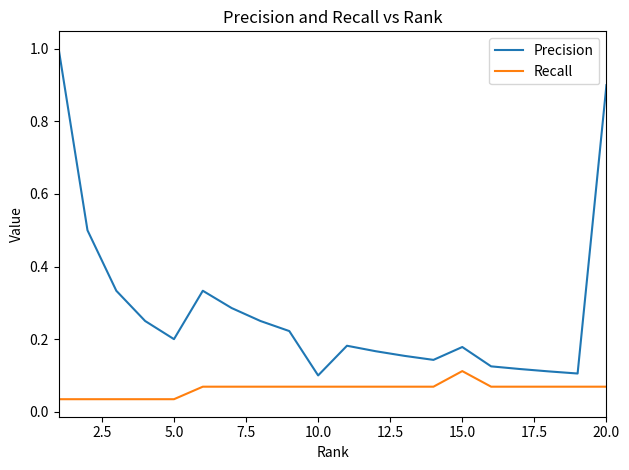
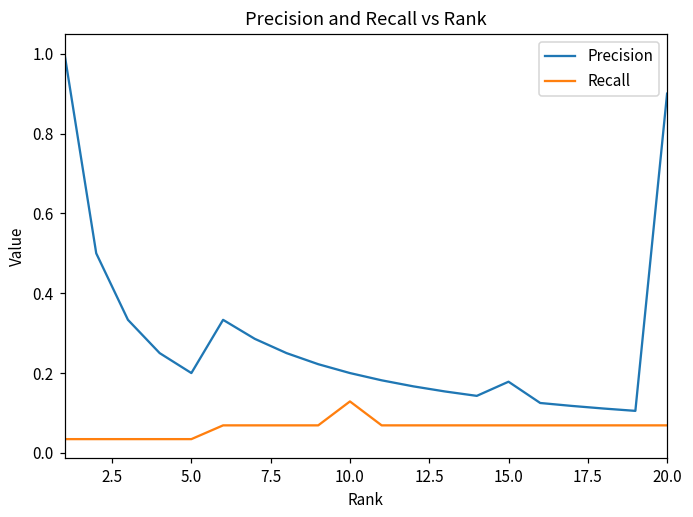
  {
    "Precision": {
      "5.0": 0.2,
-     "10.0": 0.1,
+     "10.0": 0.2,
      "15.0": 0.18,
      "20.0": 0.9
    },
    "Recall": {
      "5.0": 0.03,
-     "10.0": 0.07,
-     "15.0": 0.11,
+     "10.0": 0.13,
+     "15.0": 0.07,
      "20.0": 0.07
    }
  }
